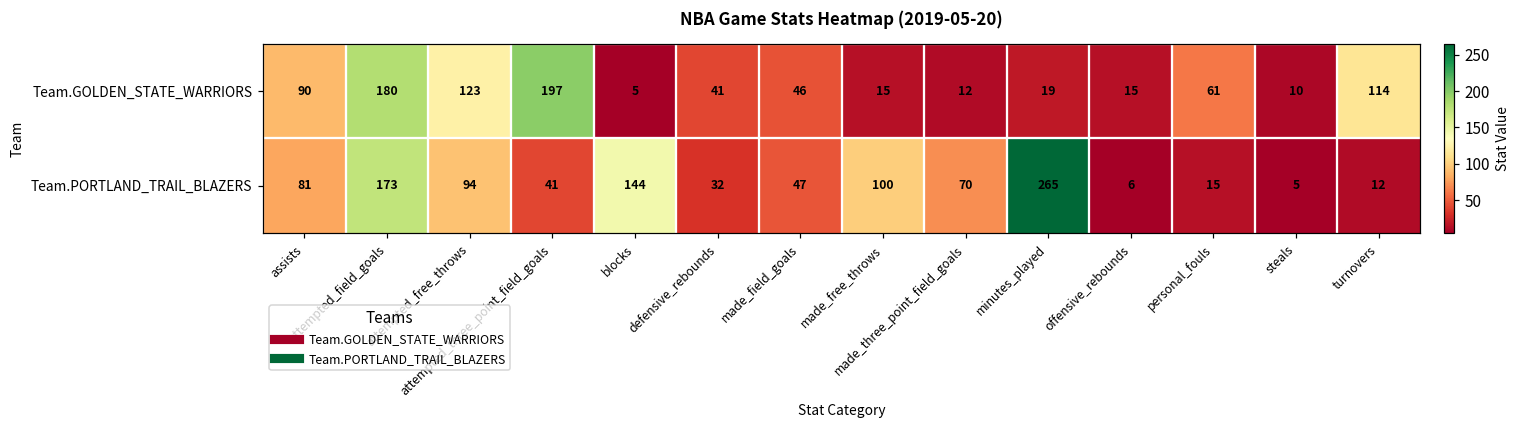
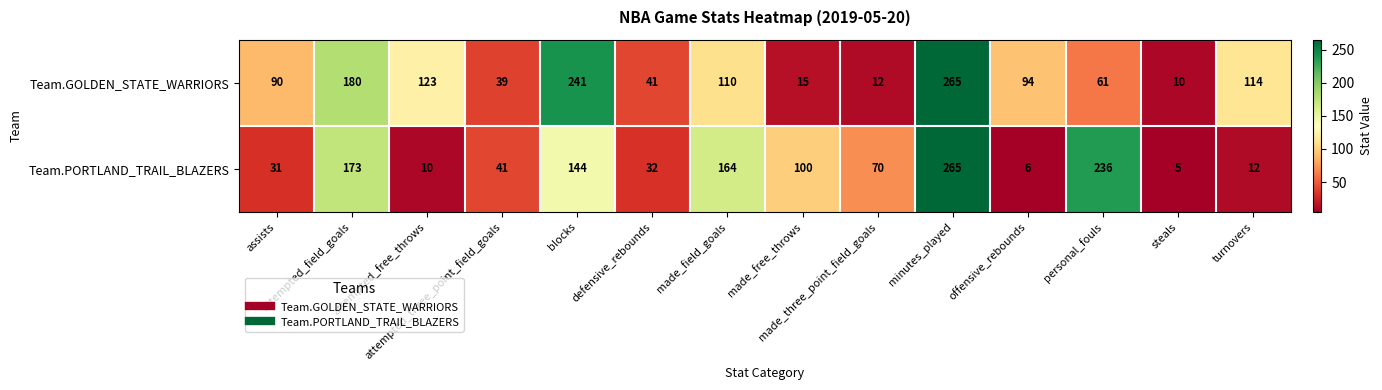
  {
    "Team.GOLDEN_STATE_WARRIORS": {
      "assists": 90,
      "attempted_field_goals": 180,
      "attempted_free_throws": 123,
-     "attempted_three_point_field_goals": 197,
-     "blocks": 5,
+     "attempted_three_point_field_goals": 39,
+     "blocks": 241,
      "defensive_rebounds": 41,
-     "made_field_goals": 46,
+     "made_field_goals": 110,
      "made_free_throws": 15,
      "made_three_point_field_goals": 12,
-     "minutes_played": 19,
-     "offensive_rebounds": 15,
+     "minutes_played": 265,
+     "offensive_rebounds": 94,
      "personal_fouls": 61,
      "steals": 10,
      "turnovers": 114
    },
    "Team.PORTLAND_TRAIL_BLAZERS": {
-     "assists": 81,
+     "assists": 31,
      "attempted_field_goals": 173,
-     "attempted_free_throws": 94,
+     "attempted_free_throws": 10,
      "attempted_three_point_field_goals": 41,
      "blocks": 144,
      "defensive_rebounds": 32,
-     "made_field_goals": 47,
+     "made_field_goals": 164,
      "made_free_throws": 100,
      "made_three_point_field_goals": 70,
      "minutes_played": 265,
      "offensive_rebounds": 6,
-     "personal_fouls": 15,
+     "personal_fouls": 236,
      "steals": 5,
      "turnovers": 12
    }
  }
